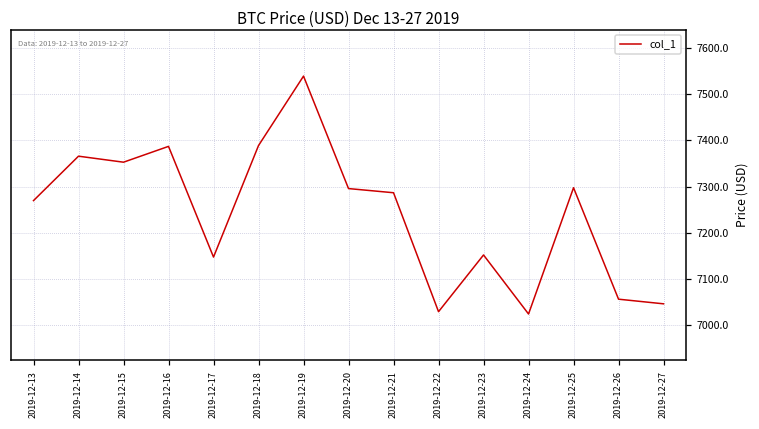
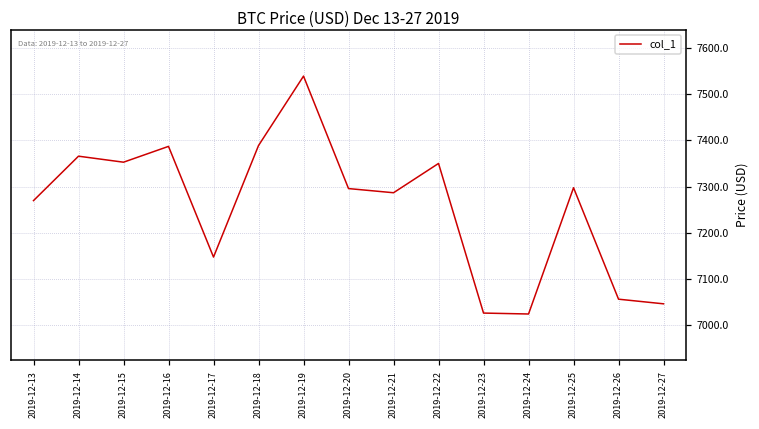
  {
    "2019-12-13": 7270,
    "2019-12-14": 7370,
    "2019-12-15": 7350,
    "2019-12-16": 7390,
    "2019-12-17": 7150,
    "2019-12-18": 7390,
    "2019-12-19": 7540,
    "2019-12-20": 7300,
    "2019-12-21": 7290,
-   "2019-12-22": 7030,
-   "2019-12-23": 7150,
+   "2019-12-22": 7350,
+   "2019-12-23": 7030,
    "2019-12-24": 7020,
    "2019-12-25": 7300,
    "2019-12-26": 7060,
    "2019-12-27": 7050
  }
